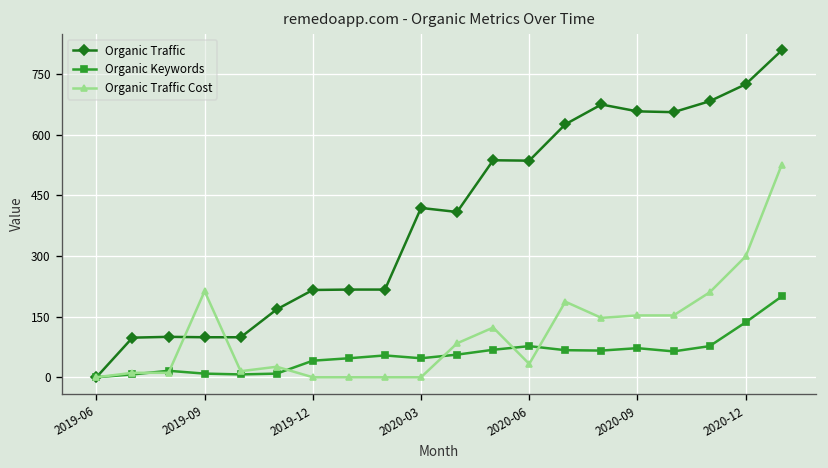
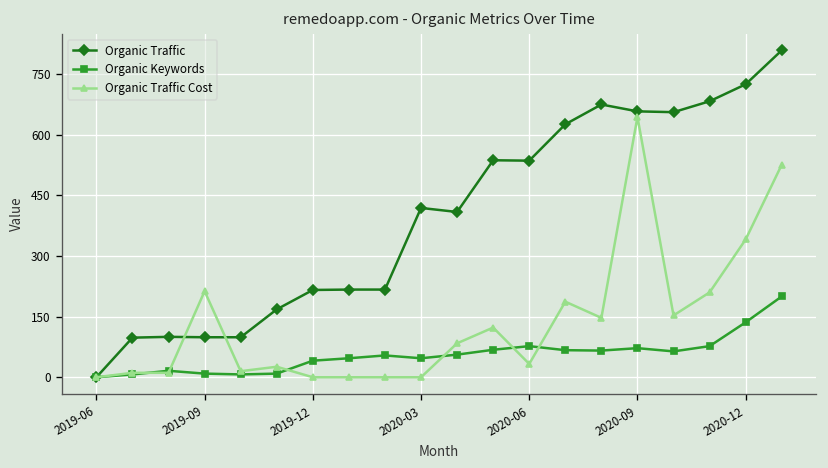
  {
    "Organic Traffic Cost": {
      "2019-09": 210,
      "2019-12": 0,
      "2020-03": 0,
      "2020-06": 30,
-     "2020-09": 150,
-     "2020-12": 300
+     "2020-09": 640,
+     "2020-12": 340
    }
  }
